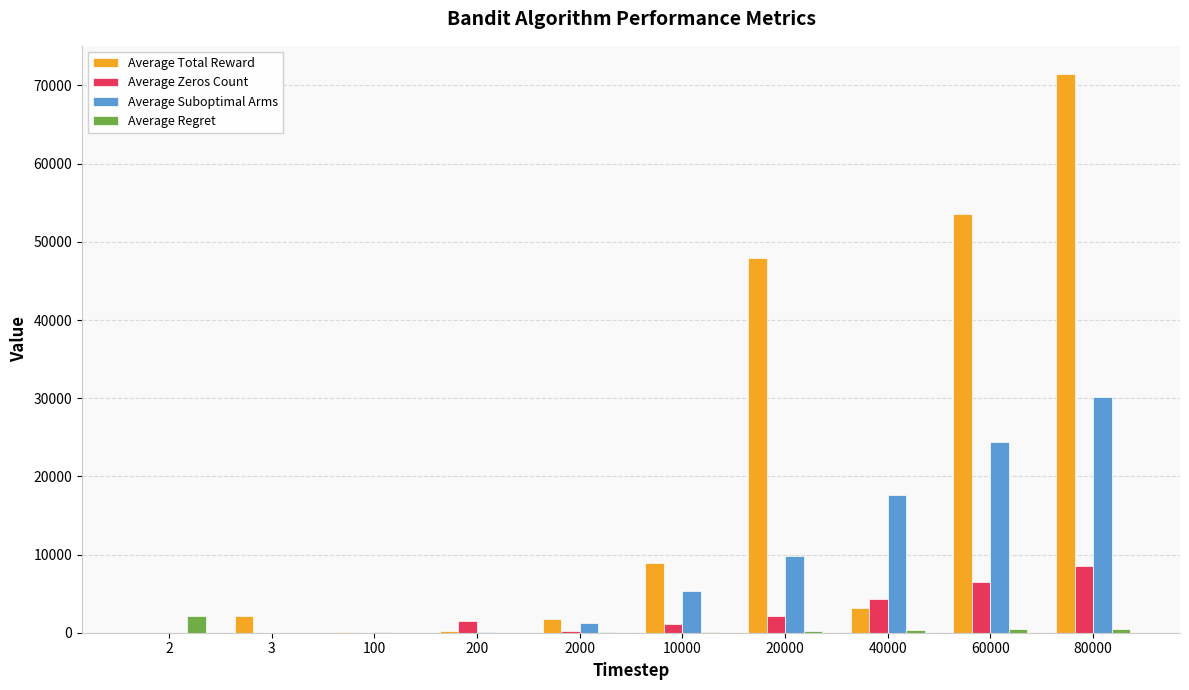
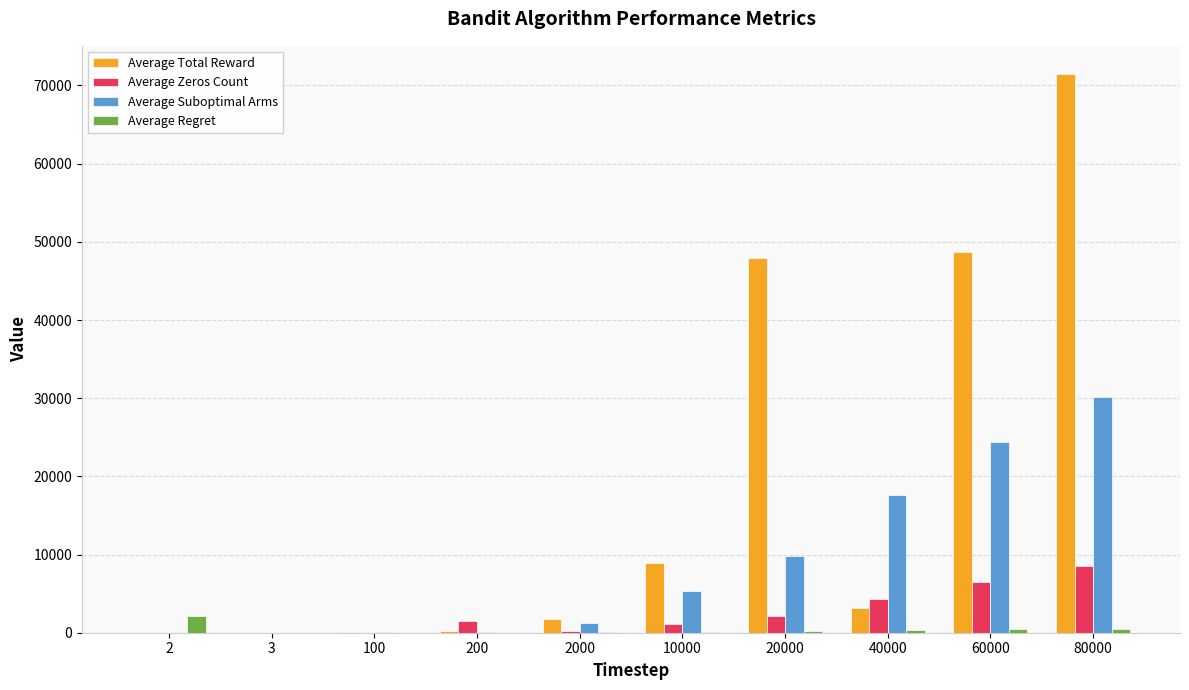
  {
    "Average Total Reward": {
-     "3": 2000,
+     "3": 0,
      "2000": 2000,
      "10000": 9000,
      "20000": 48000,
      "40000": 3000,
-     "60000": 54000,
+     "60000": 49000,
      "80000": 71000
    },
    "Average Zeros Count": {
      "200": 1000,
      "10000": 1000,
      "20000": 2000,
      "40000": 4000,
      "60000": 6000,
      "80000": 9000
    },
    "Average Suboptimal Arms": {
      "2000": 1000,
      "10000": 5000,
      "20000": 10000,
      "40000": 18000,
      "60000": 24000,
      "80000": 30000
    },
    "Average Regret": {
      "2": 2000,
      "40000": 0,
      "60000": 0,
      "80000": 1000
    }
  }
